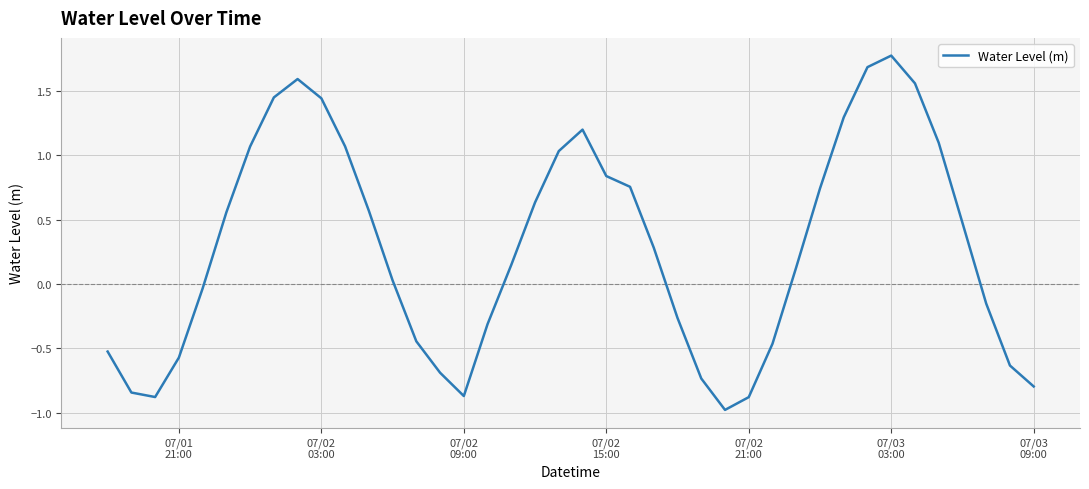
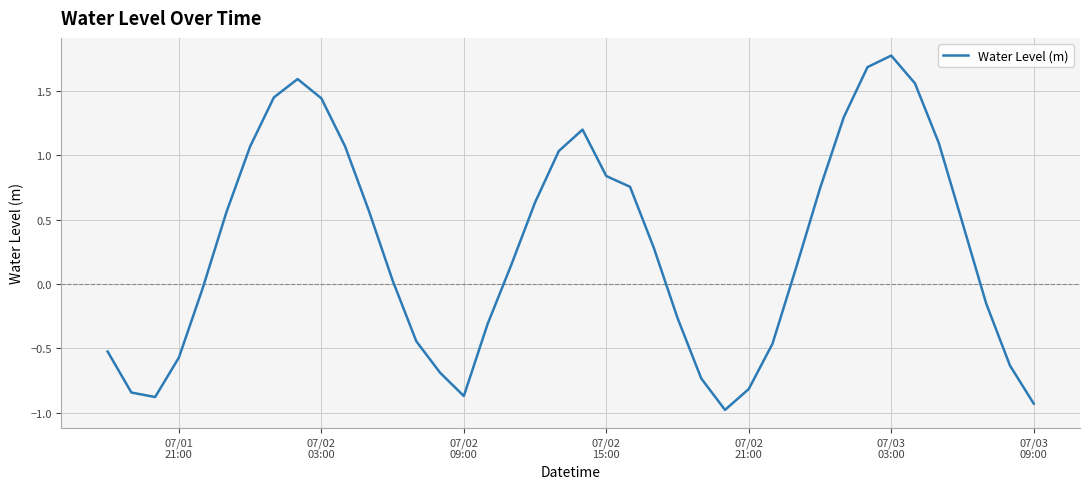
  {
    "07/01 21:00": -0.57,
    "07/02 03:00": 1.44,
    "07/02 09:00": -0.87,
    "07/02 15:00": 0.84,
-   "07/02 21:00": -0.88,
+   "07/02 21:00": -0.82,
    "07/03 03:00": 1.78,
-   "07/03 09:00": -0.80
+   "07/03 09:00": -0.93
  }
